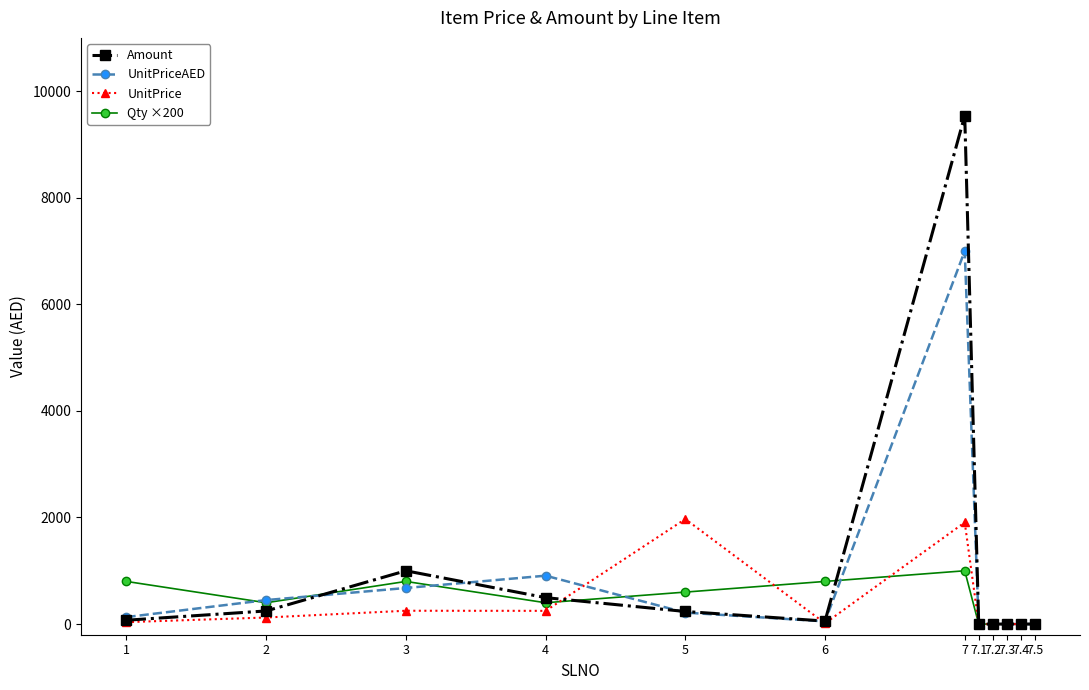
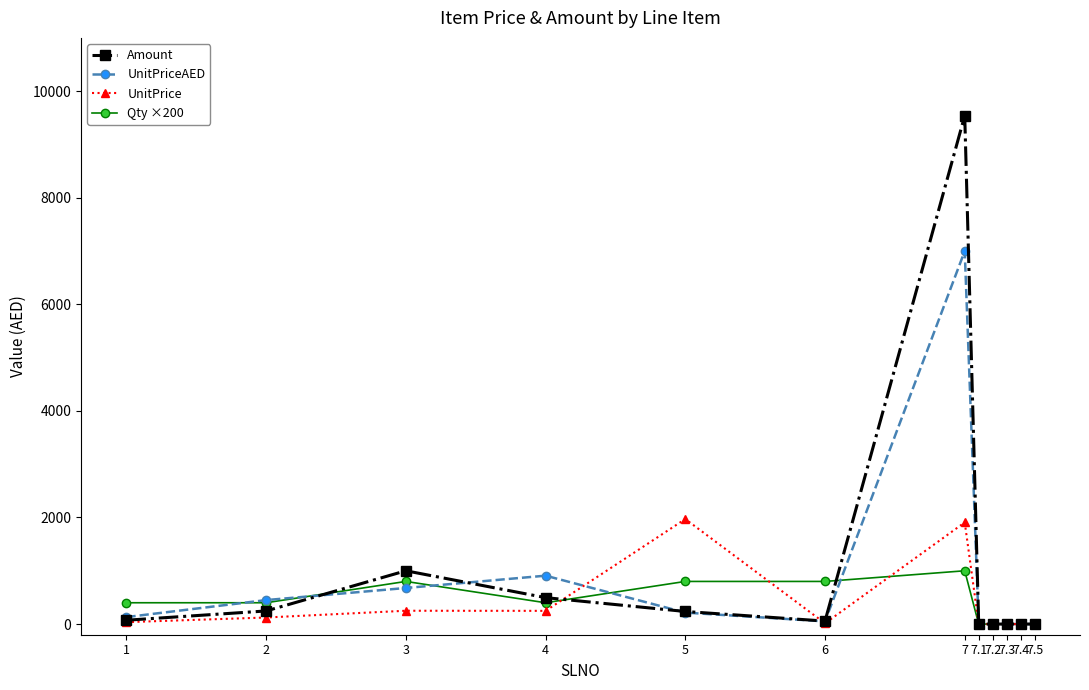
  {
    "Amount": {
      "2": 200,
      "3": 1000,
      "4": 500,
      "7": 9500
    },
    "UnitPriceAED": {
      "1": 100,
      "2": 500,
      "3": 700,
      "4": 900,
      "7": 7000
    },
    "UnitPrice": {
      "2": 100,
      "3": 300,
      "4": 200,
      "5": 2000,
      "7": 1900
    },
    "Qty ×200": {
-     "1": 800,
+     "1": 400,
      "2": 400,
      "3": 800,
      "4": 400,
-     "5": 600,
+     "5": 800,
      "6": 800,
      "7": 1000
    }
  }
